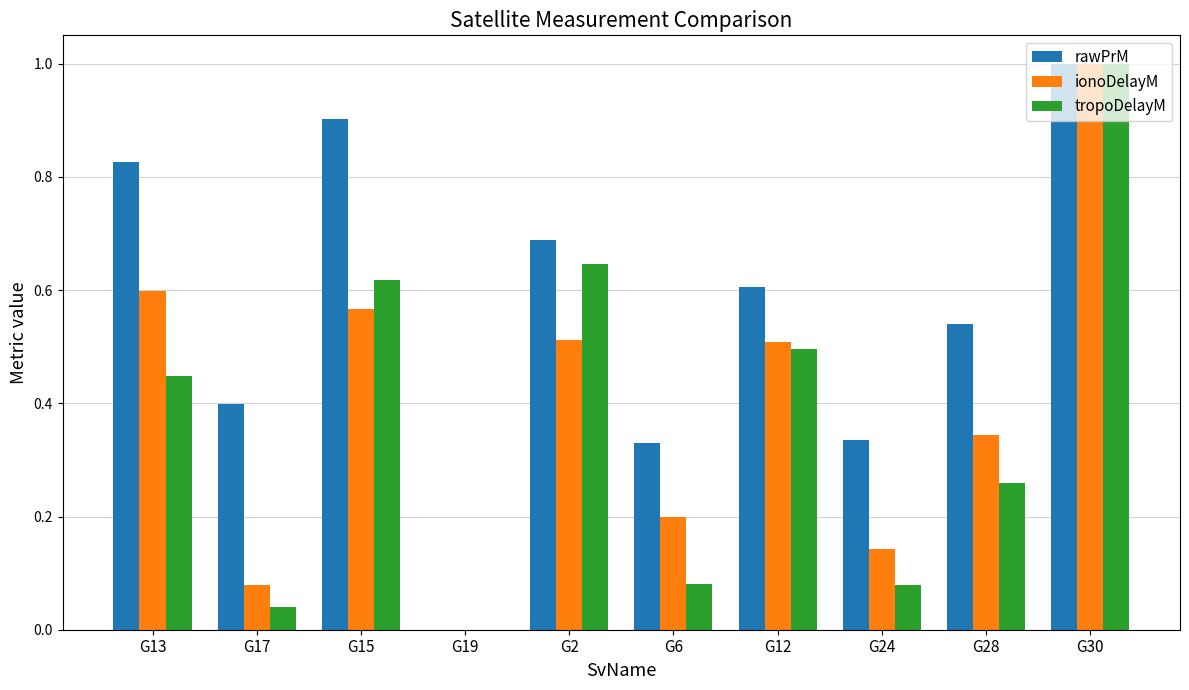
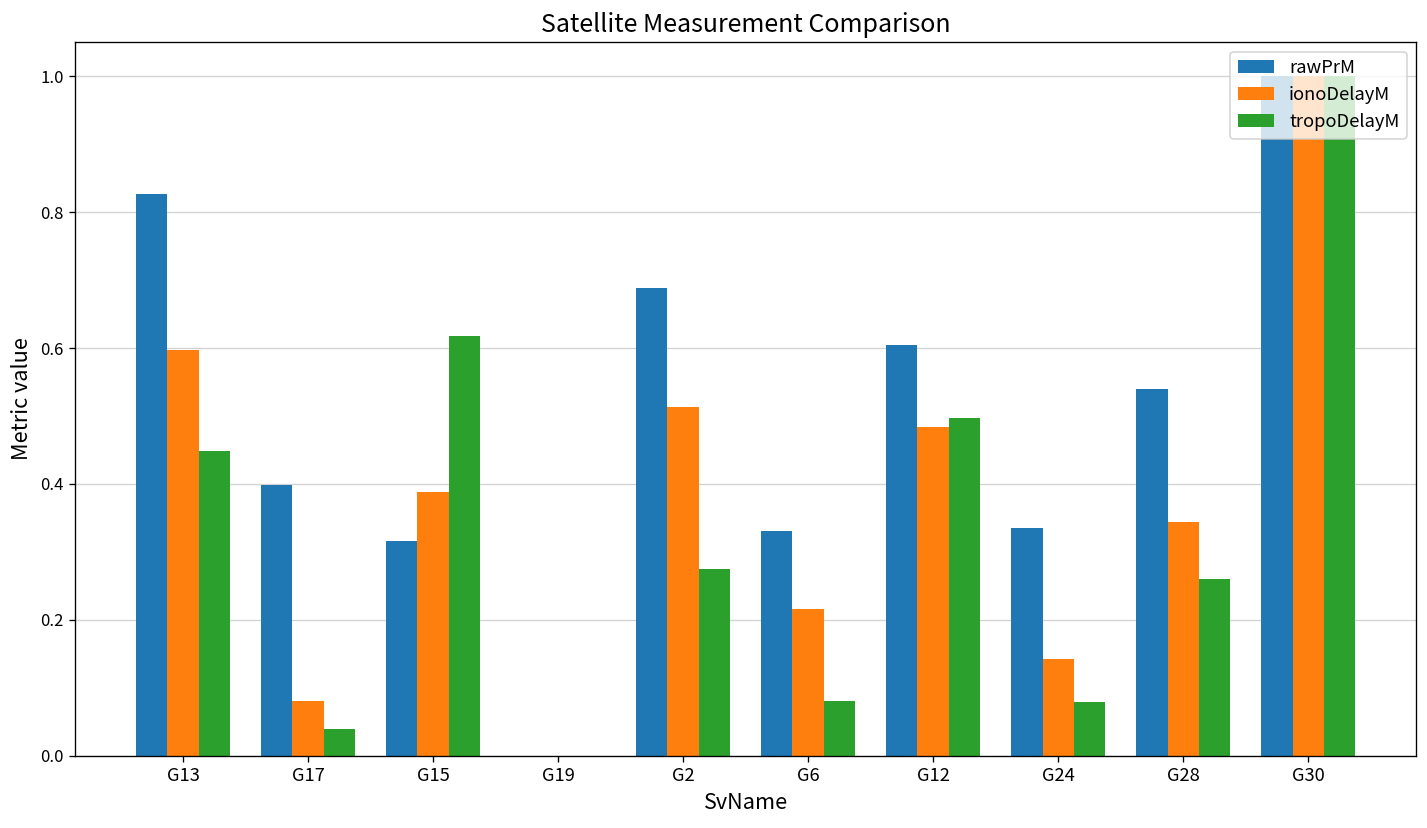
  {
    "rawPrM": {
      "G13": 0.83,
      "G17": 0.40,
-     "G15": 0.90,
+     "G15": 0.32,
      "G19": 0.00,
      "G2": 0.69,
      "G6": 0.33,
      "G12": 0.61,
      "G24": 0.34,
      "G28": 0.54
    },
    "ionoDelayM": {
      "G13": 0.60,
      "G17": 0.08,
-     "G15": 0.57,
+     "G15": 0.39,
      "G19": 0.00,
      "G2": 0.51,
-     "G6": 0.20,
-     "G12": 0.51,
+     "G6": 0.22,
+     "G12": 0.48,
      "G24": 0.14,
      "G28": 0.34
    },
    "tropoDelayM": {
      "G13": 0.45,
      "G17": 0.04,
      "G15": 0.62,
      "G19": 0.00,
-     "G2": 0.65,
+     "G2": 0.27,
      "G6": 0.08,
      "G12": 0.50,
      "G24": 0.08,
      "G28": 0.26
    }
  }
